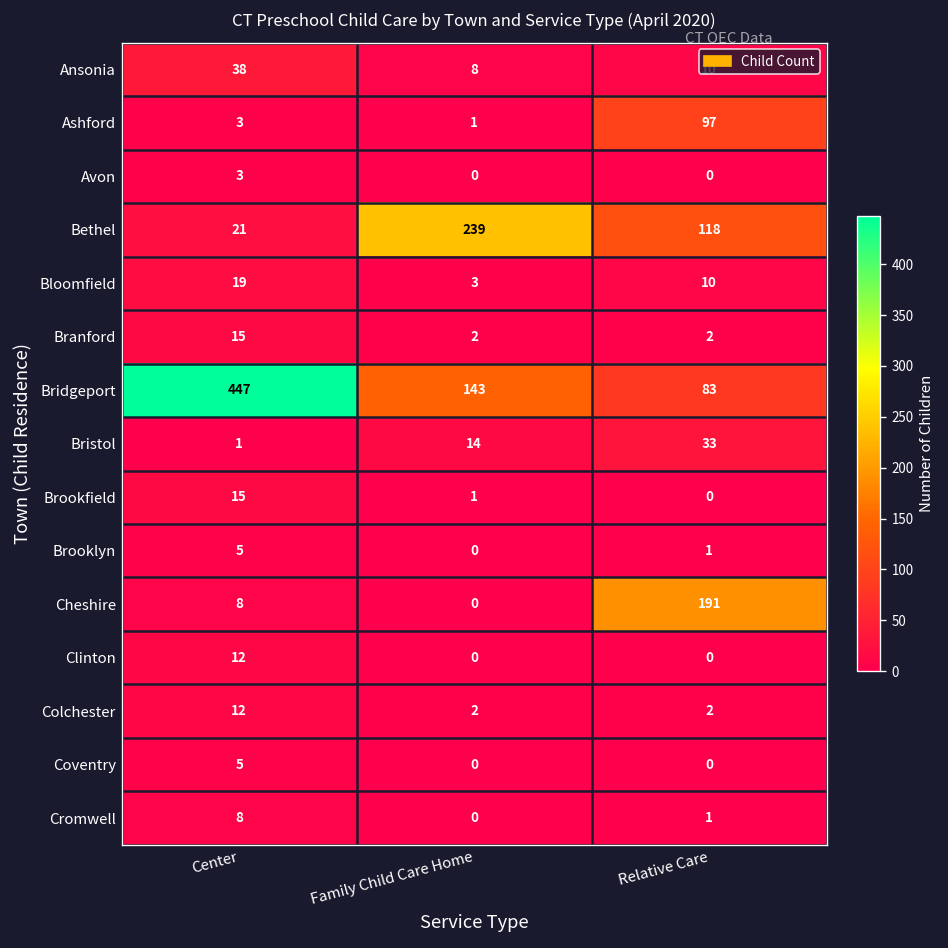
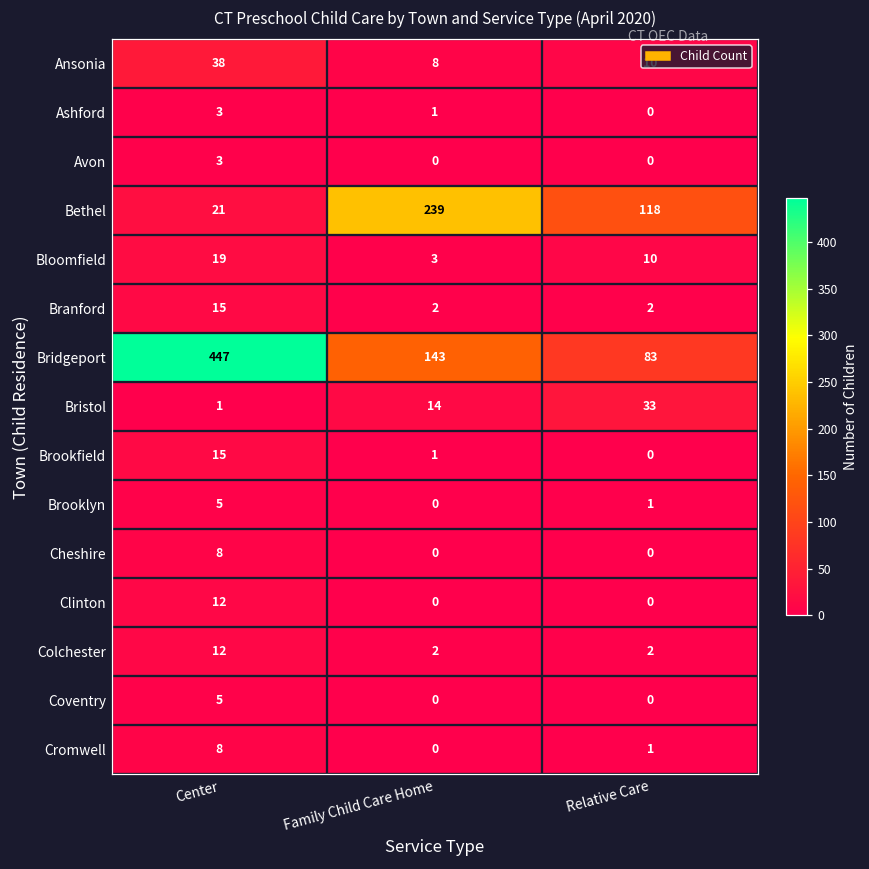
  {
    "Ansonia": {
      "Center": 38,
      "Family Child Care Home": 8
    },
    "Ashford": {
      "Center": 3,
      "Family Child Care Home": 1,
-     "Relative Care": 97
+     "Relative Care": 0
    },
    "Avon": {
      "Center": 3,
      "Family Child Care Home": 0,
      "Relative Care": 0
    },
    "Bethel": {
      "Center": 21,
      "Family Child Care Home": 239,
      "Relative Care": 118
    },
    "Bloomfield": {
      "Center": 19,
      "Family Child Care Home": 3,
      "Relative Care": 10
    },
    "Branford": {
      "Center": 15,
      "Family Child Care Home": 2,
      "Relative Care": 2
    },
    "Bridgeport": {
      "Center": 447,
      "Family Child Care Home": 143,
      "Relative Care": 83
    },
    "Bristol": {
      "Center": 1,
      "Family Child Care Home": 14,
      "Relative Care": 33
    },
    "Brookfield": {
      "Center": 15,
      "Family Child Care Home": 1,
      "Relative Care": 0
    },
    "Brooklyn": {
      "Center": 5,
      "Family Child Care Home": 0,
      "Relative Care": 1
    },
    "Cheshire": {
      "Center": 8,
      "Family Child Care Home": 0,
-     "Relative Care": 191
+     "Relative Care": 0
    },
    "Clinton": {
      "Center": 12,
      "Family Child Care Home": 0,
      "Relative Care": 0
    },
    "Colchester": {
      "Center": 12,
      "Family Child Care Home": 2,
      "Relative Care": 2
    },
    "Coventry": {
      "Center": 5,
      "Family Child Care Home": 0,
      "Relative Care": 0
    },
    "Cromwell": {
      "Center": 8,
      "Family Child Care Home": 0,
      "Relative Care": 1
    }
  }
